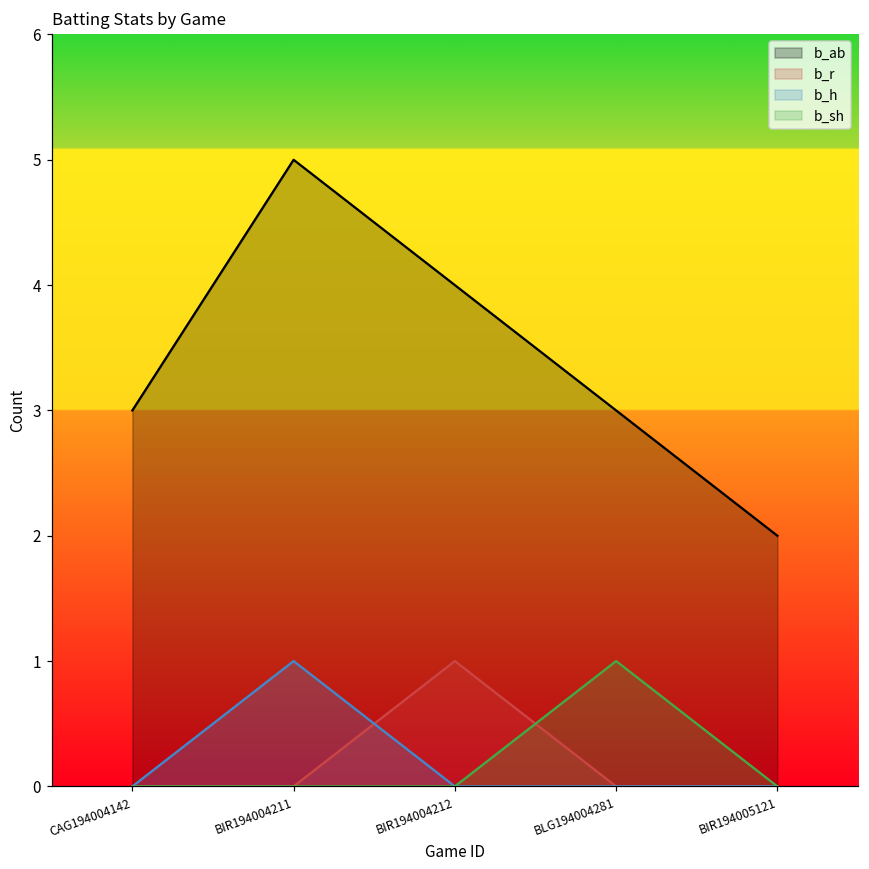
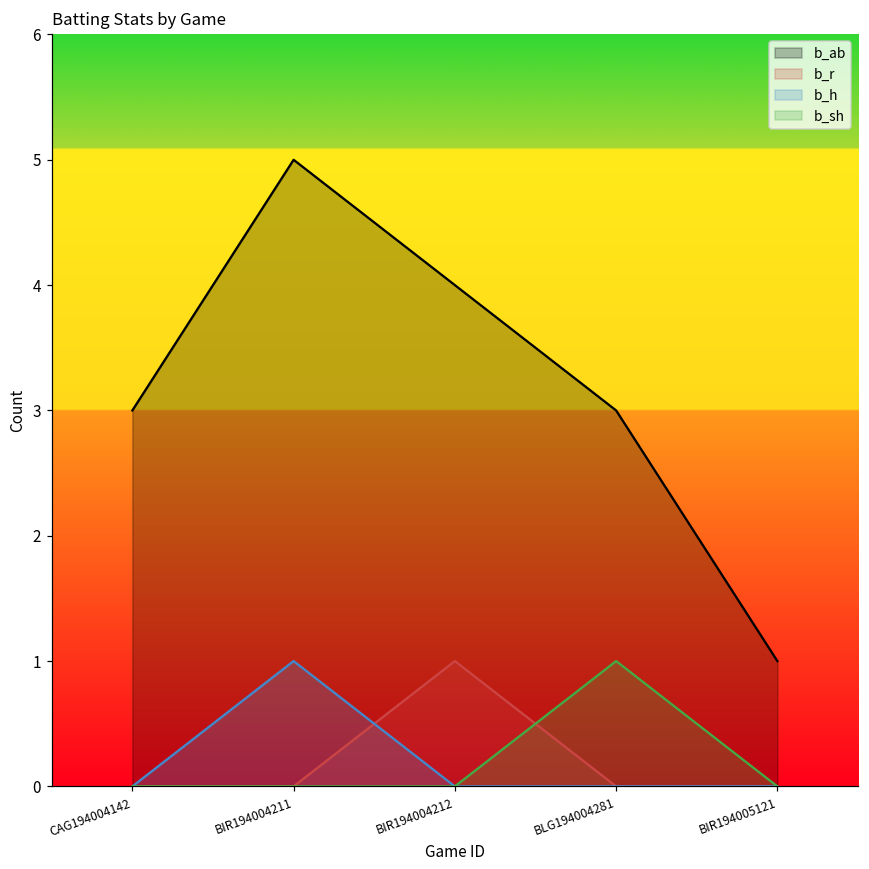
  {
    "b_ab": {
      "CAG194004142": 3,
      "BIR194004211": 5,
      "BIR194004212": 4,
      "BLG194004281": 3,
-     "BIR194005121": 2
+     "BIR194005121": 1
    },
    "b_r": {
      "BIR194004212": 1
    }
  }
